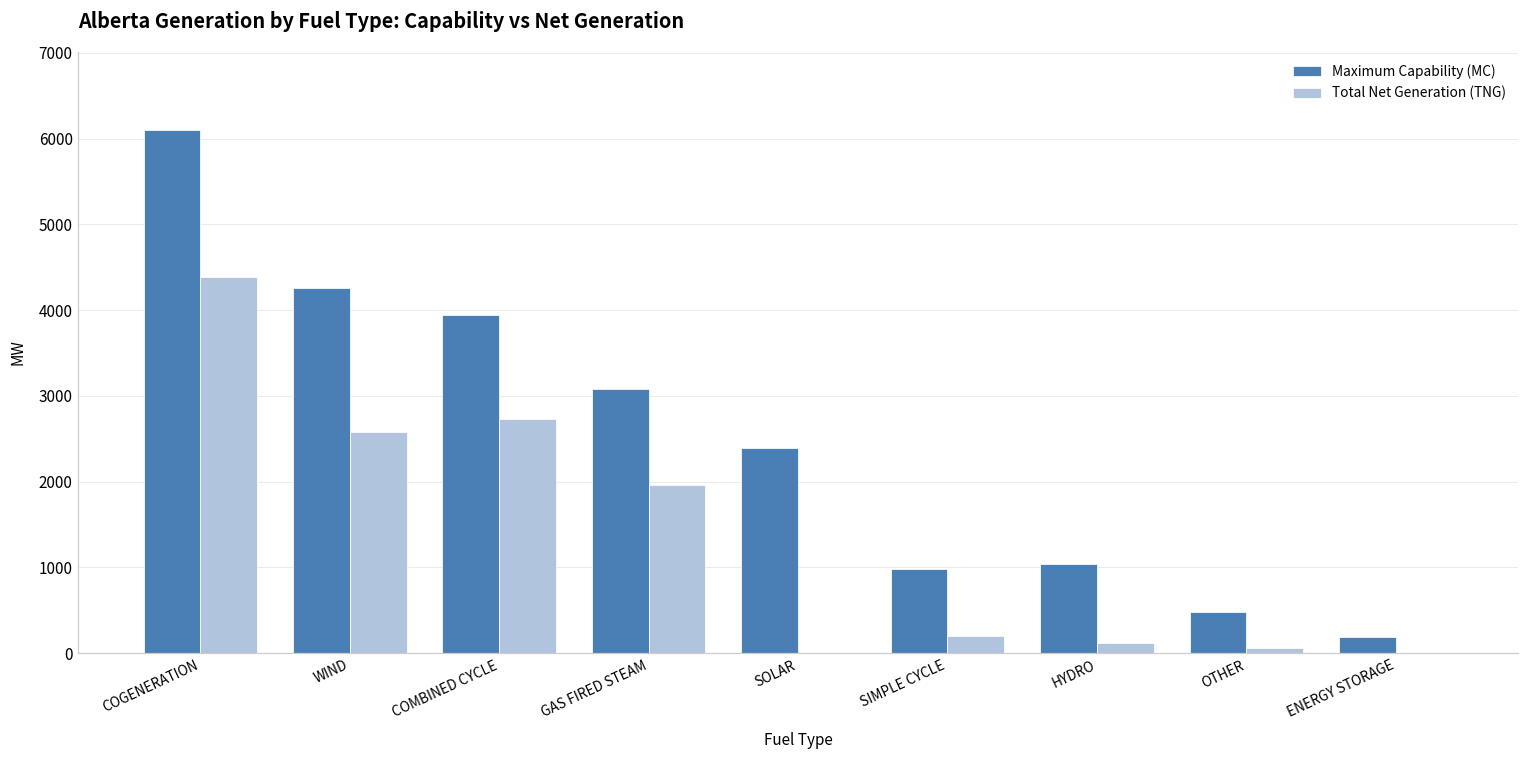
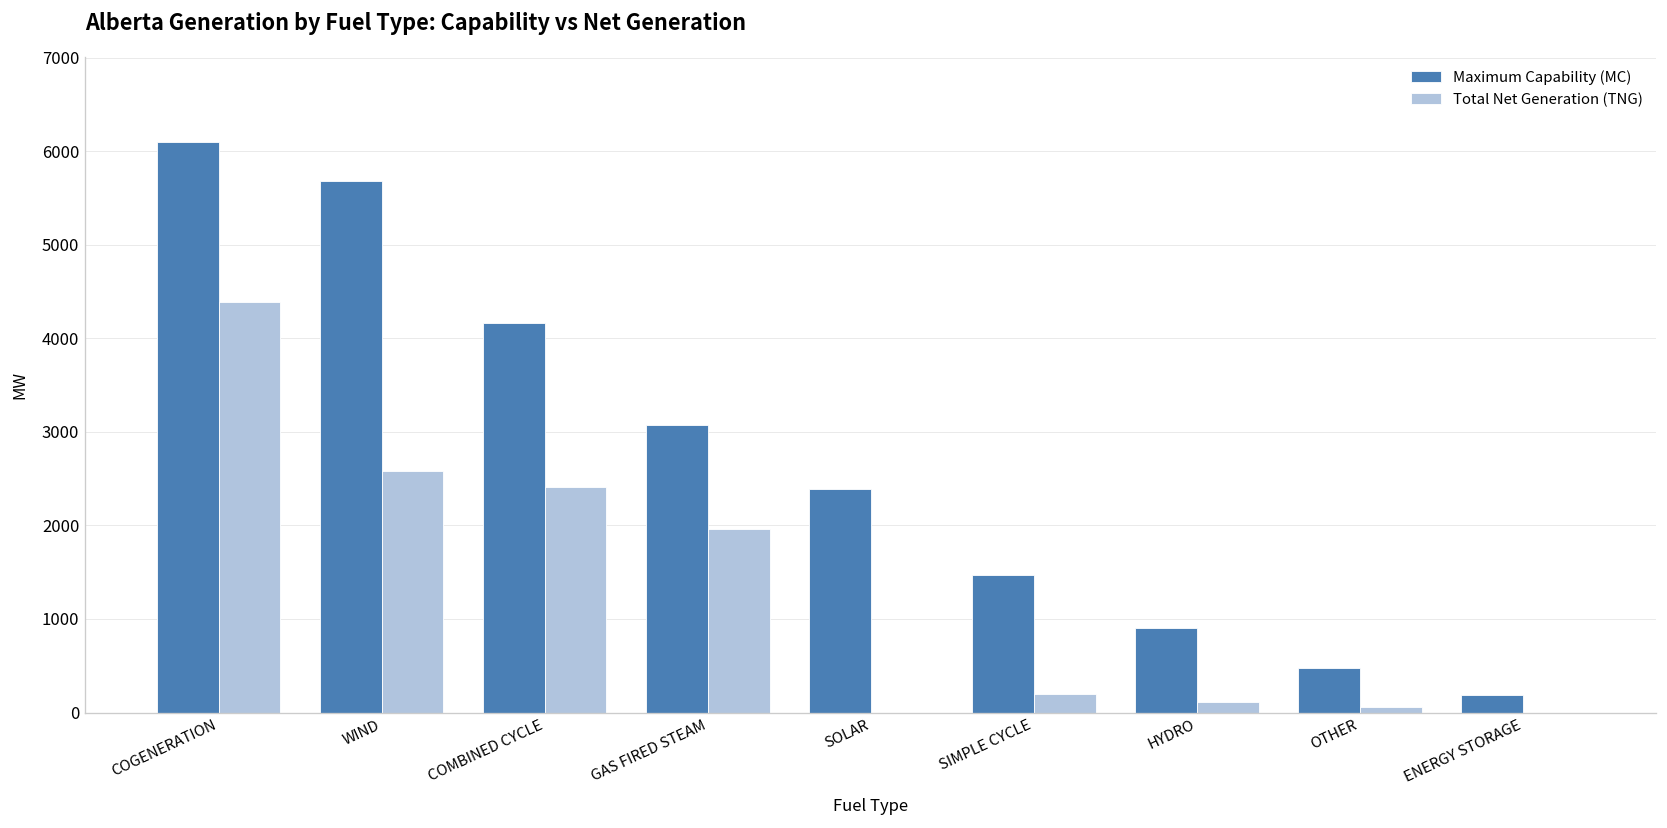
  {
    "Maximum Capability (MC)": {
      "COGENERATION": 6100,
-     "WIND": 4300,
-     "COMBINED CYCLE": 3900,
+     "WIND": 5700,
+     "COMBINED CYCLE": 4200,
      "GAS FIRED STEAM": 3100,
      "SOLAR": 2400,
-     "SIMPLE CYCLE": 1000,
-     "HYDRO": 1000,
+     "SIMPLE CYCLE": 1500,
+     "HYDRO": 900,
      "OTHER": 500,
      "ENERGY STORAGE": 200
    },
    "Total Net Generation (TNG)": {
      "COGENERATION": 4400,
      "WIND": 2600,
-     "COMBINED CYCLE": 2700,
+     "COMBINED CYCLE": 2400,
      "GAS FIRED STEAM": 2000,
      "SOLAR": 0,
      "SIMPLE CYCLE": 200,
      "HYDRO": 100,
      "OTHER": 100,
      "ENERGY STORAGE": 0
    }
  }
